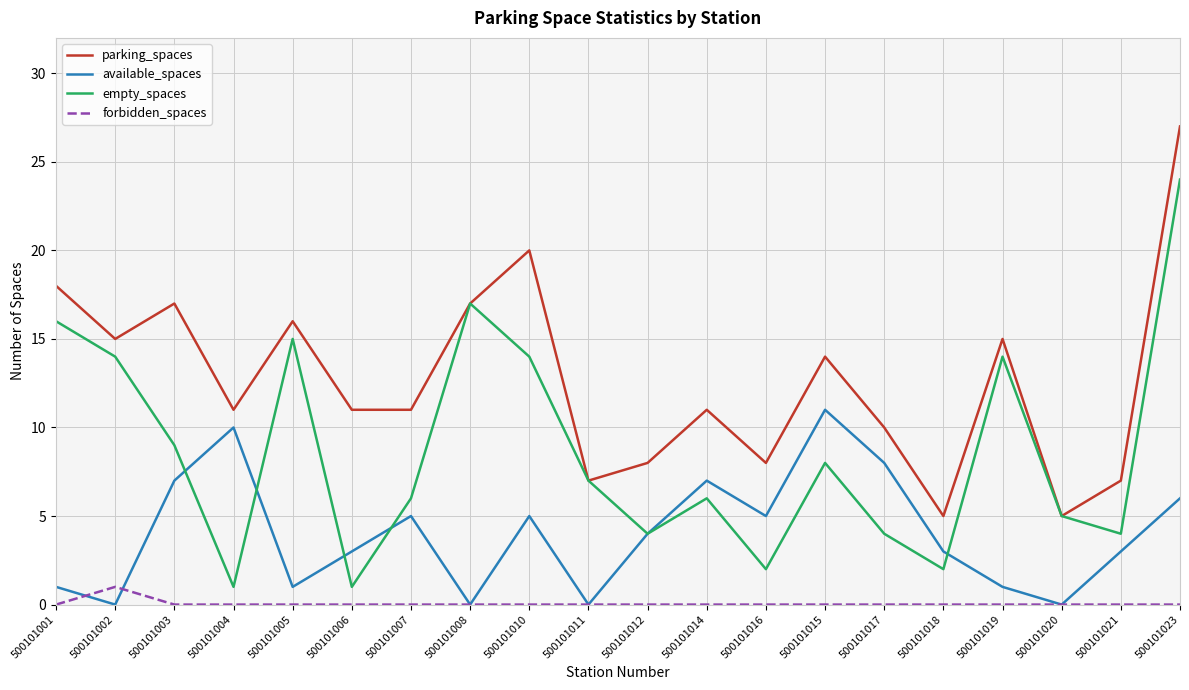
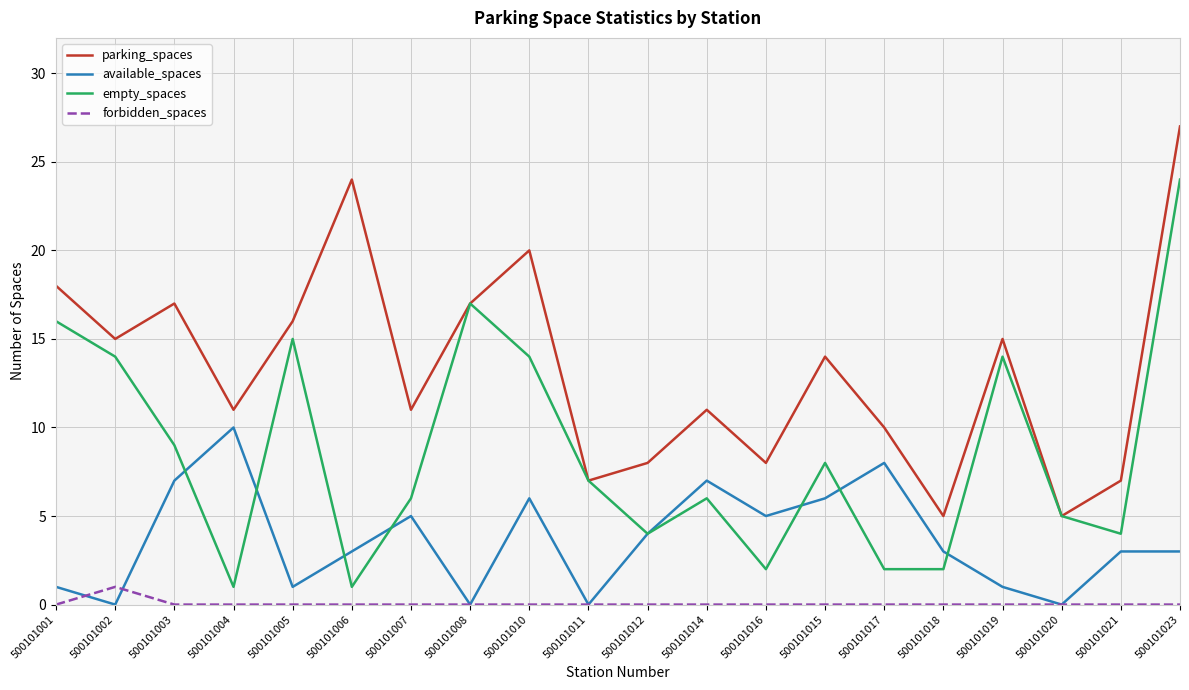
  {
    "parking_spaces": {
      "500101001": 18,
      "500101002": 15,
      "500101003": 17,
      "500101004": 11,
      "500101005": 16,
-     "500101006": 11,
+     "500101006": 24,
      "500101007": 11,
      "500101010": 20,
      "500101012": 8,
      "500101014": 11,
      "500101016": 8,
      "500101015": 14,
      "500101017": 10,
      "500101018": 5,
      "500101019": 15,
      "500101021": 7,
      "500101023": 27
    },
    "available_spaces": {
      "500101001": 1,
      "500101002": 0,
      "500101003": 7,
      "500101004": 10,
      "500101005": 1,
      "500101006": 3,
      "500101007": 5,
-     "500101010": 5,
+     "500101010": 6,
      "500101014": 7,
      "500101016": 5,
-     "500101015": 11,
+     "500101015": 6,
      "500101017": 8,
      "500101018": 3,
      "500101019": 1,
      "500101021": 3,
-     "500101023": 6
+     "500101023": 3
    },
    "empty_spaces": {
      "500101001": 16,
      "500101002": 14,
      "500101003": 9,
      "500101004": 1,
      "500101005": 15,
      "500101006": 1,
      "500101007": 6,
      "500101010": 14,
      "500101014": 6,
      "500101016": 2,
      "500101015": 8,
-     "500101017": 4,
+     "500101017": 2,
      "500101018": 2,
      "500101019": 14,
      "500101021": 4,
      "500101023": 24
    },
    "forbidden_spaces": {
      "500101001": 0,
      "500101002": 1,
      "500101003": 0,
      "500101004": 0,
      "500101005": 0,
      "500101006": 0,
      "500101007": 0,
      "500101010": 0,
      "500101012": 0,
      "500101014": 0,
      "500101016": 0,
      "500101015": 0,
      "500101017": 0,
      "500101018": 0,
      "500101019": 0,
      "500101021": 0,
      "500101023": 0
    }
  }
